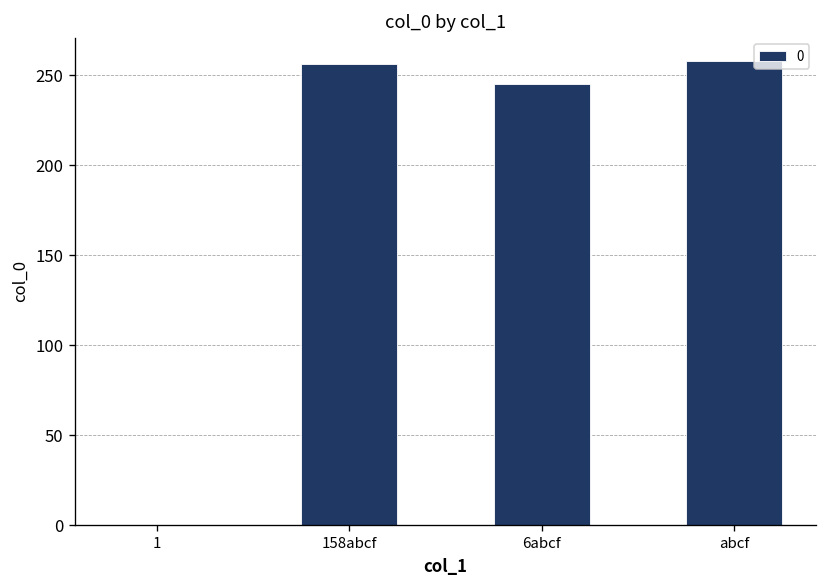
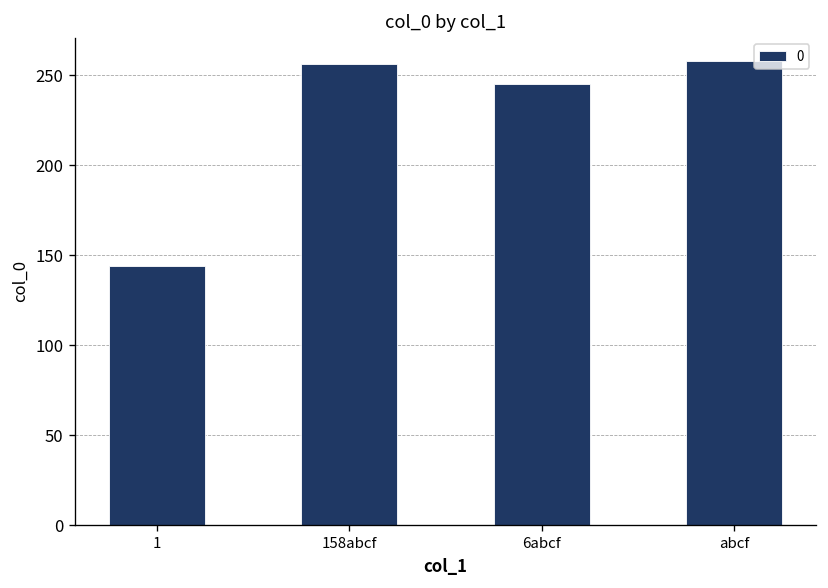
  {
-   "1": 0,
+   "1": 144,
    "158abcf": 256,
    "6abcf": 245,
    "abcf": 258
  }
